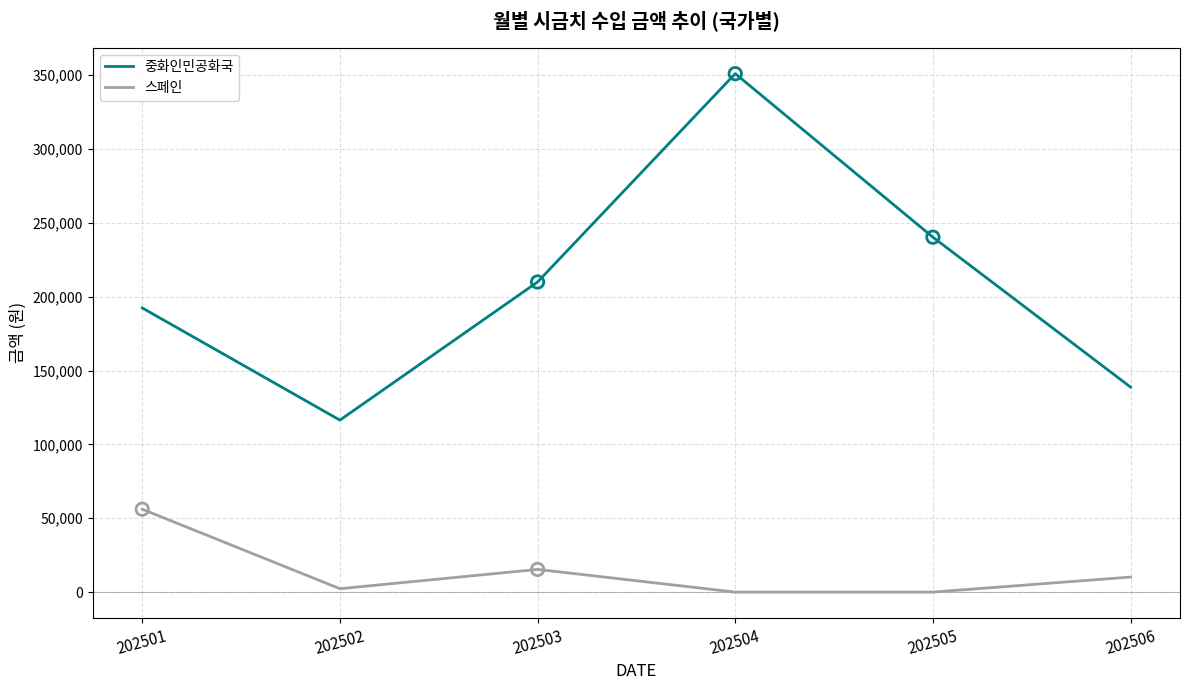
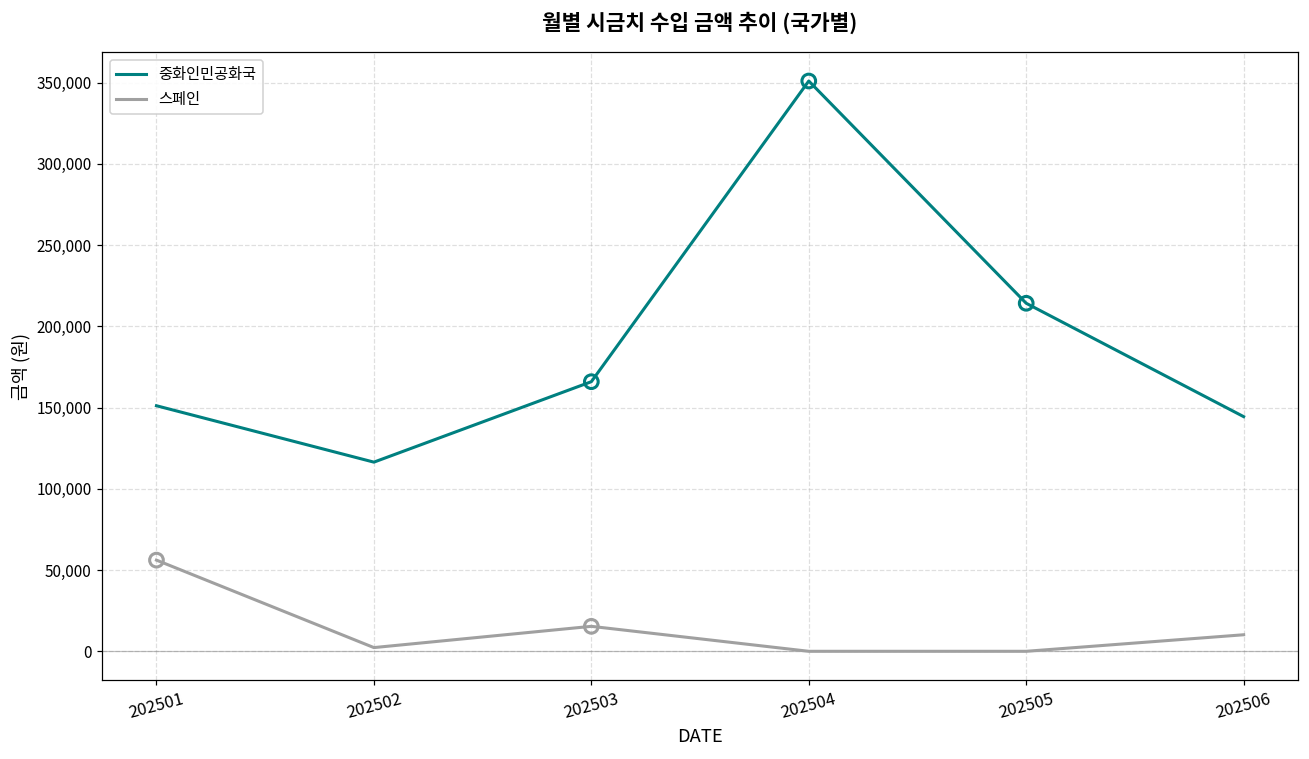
  {
    "중화인민공화국": {
-     "202501": "192,000",
+     "202501": "151,000",
      "202502": "116,000",
-     "202503": "210,000",
-     "202505": "240,000",
-     "202506": "139,000"
+     "202503": "166,000",
+     "202505": "214,000",
+     "202506": "144,000"
    },
    "스페인": {
      "202502": "2,000",
      "202504": "0",
      "202505": "0",
      "202506": "10,000"
    }
  }
